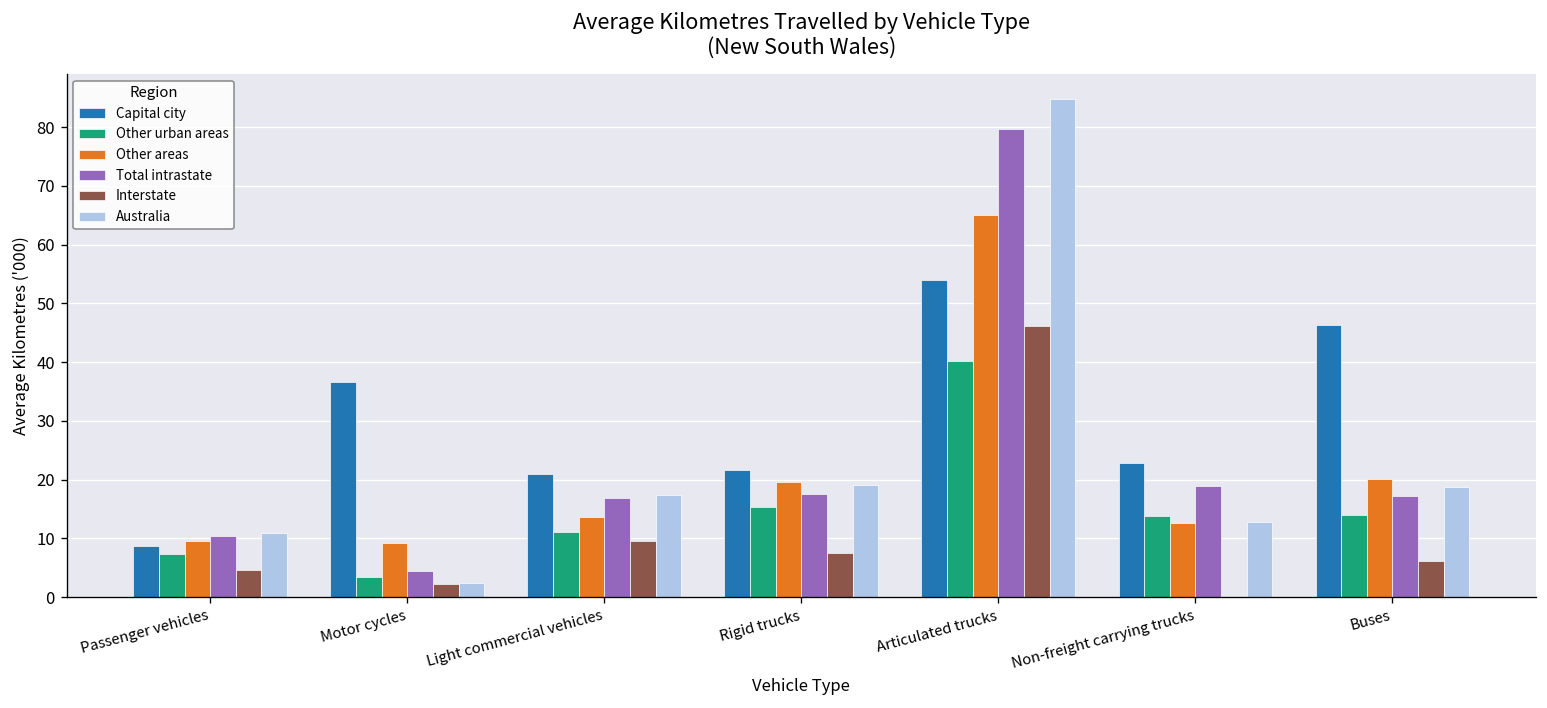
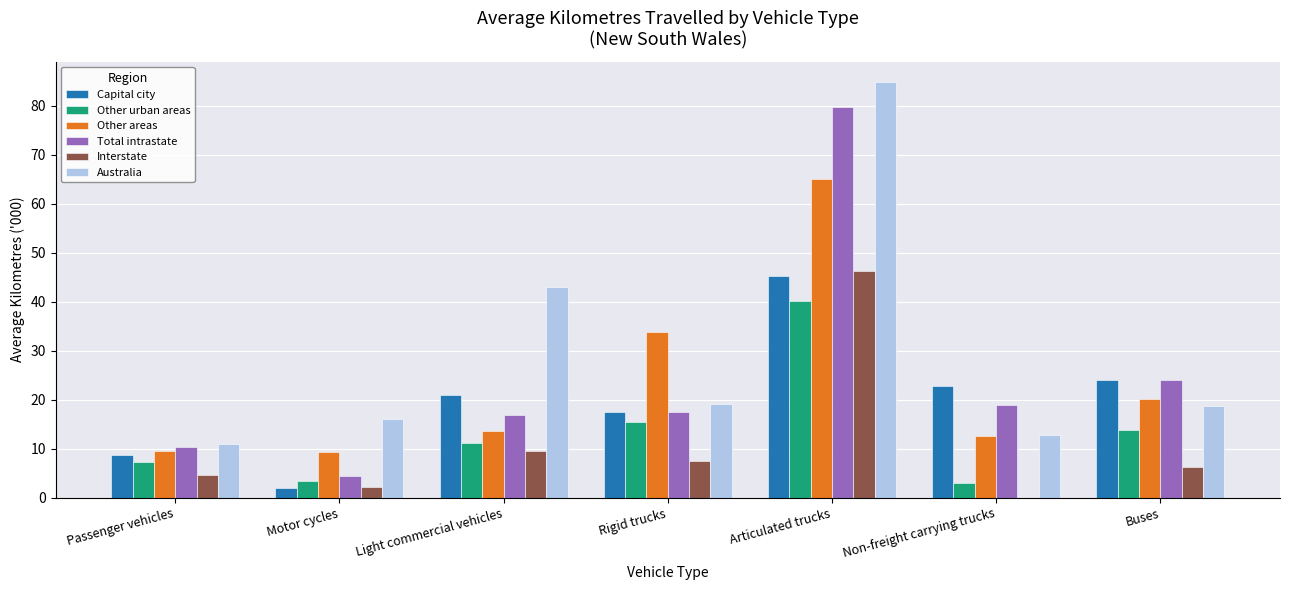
  {
    "Capital city": {
      "Passenger vehicles": 9,
-     "Motor cycles": 37,
+     "Motor cycles": 2,
      "Light commercial vehicles": 21,
-     "Rigid trucks": 22,
-     "Articulated trucks": 54,
+     "Rigid trucks": 17,
+     "Articulated trucks": 45,
      "Non-freight carrying trucks": 23,
-     "Buses": 46
+     "Buses": 24
    },
    "Other urban areas": {
      "Passenger vehicles": 7,
      "Motor cycles": 3,
      "Light commercial vehicles": 11,
      "Rigid trucks": 15,
      "Articulated trucks": 40,
-     "Non-freight carrying trucks": 14,
+     "Non-freight carrying trucks": 3,
      "Buses": 14
    },
    "Other areas": {
      "Passenger vehicles": 10,
      "Motor cycles": 9,
      "Light commercial vehicles": 14,
-     "Rigid trucks": 20,
+     "Rigid trucks": 34,
      "Articulated trucks": 65,
      "Non-freight carrying trucks": 13,
      "Buses": 20
    },
    "Total intrastate": {
      "Passenger vehicles": 10,
      "Motor cycles": 4,
      "Light commercial vehicles": 17,
      "Rigid trucks": 18,
      "Articulated trucks": 80,
      "Non-freight carrying trucks": 19,
-     "Buses": 17
+     "Buses": 24
    },
    "Interstate": {
      "Passenger vehicles": 5,
      "Motor cycles": 2,
      "Light commercial vehicles": 10,
      "Rigid trucks": 8,
      "Articulated trucks": 46,
      "Non-freight carrying trucks": 0,
      "Buses": 6
    },
    "Australia": {
      "Passenger vehicles": 11,
-     "Motor cycles": 2,
-     "Light commercial vehicles": 17,
+     "Motor cycles": 16,
+     "Light commercial vehicles": 43,
      "Rigid trucks": 19,
      "Articulated trucks": 85,
      "Non-freight carrying trucks": 13,
      "Buses": 19
    }
  }
